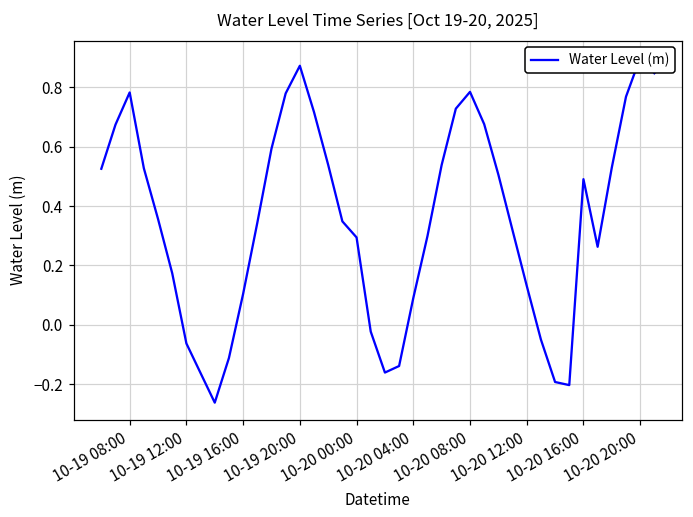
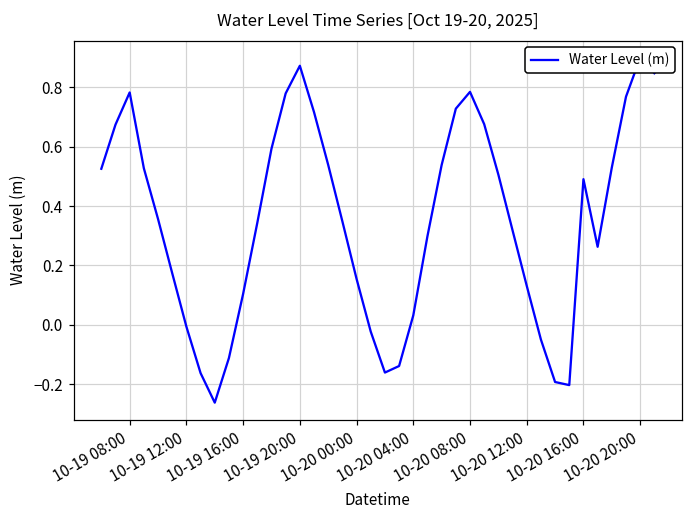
  {
    "10-19 08:00": 0.78,
-   "10-19 12:00": -0.06,
+   "10-19 12:00": -0.01,
    "10-19 16:00": 0.10,
    "10-19 20:00": 0.87,
-   "10-20 00:00": 0.29,
-   "10-20 04:00": 0.09,
+   "10-20 00:00": 0.15,
+   "10-20 04:00": 0.03,
    "10-20 08:00": 0.78,
    "10-20 12:00": 0.13,
    "10-20 16:00": 0.49
  }
